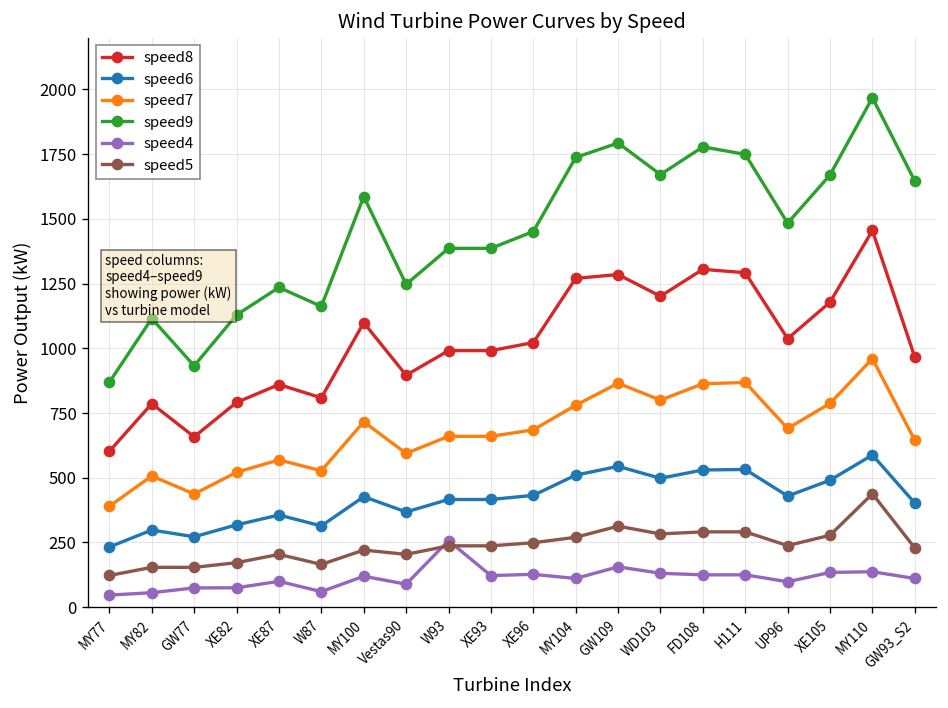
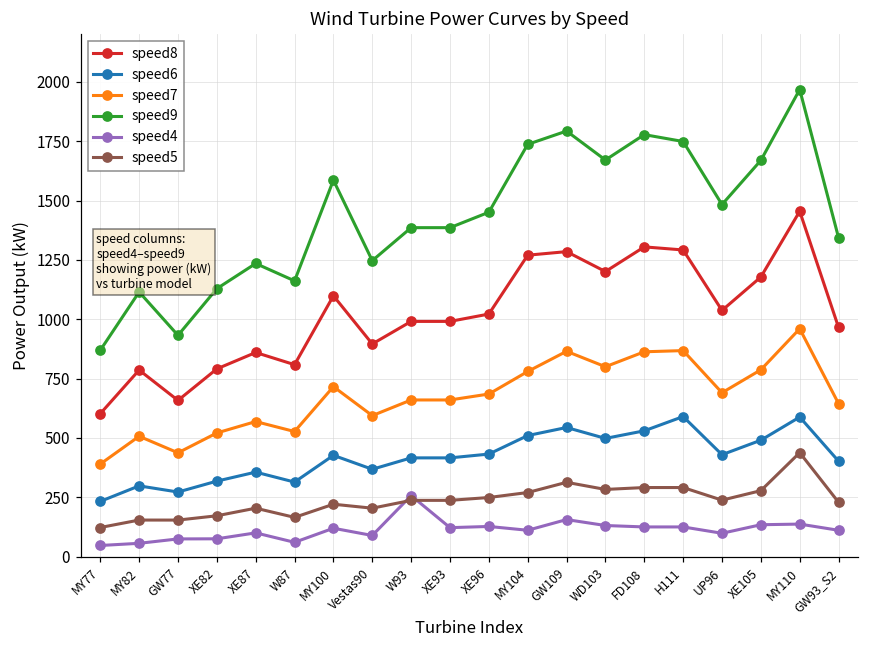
  {
    "speed8": {
      "MY77": 600,
      "MY82": 790,
      "GW77": 660,
      "XE82": 790,
      "XE87": 860,
      "W87": 810,
      "MY100": 1100,
      "Vestas90": 900,
      "W93": 990,
      "XE93": 990,
      "XE96": 1020,
      "MY104": 1270,
      "GW109": 1290,
      "WD103": 1200,
      "FD108": 1310,
      "H111": 1290,
      "UP96": 1040,
      "XE105": 1180,
      "MY110": 1460,
      "GW93_S2": 970
    },
    "speed6": {
      "MY77": 230,
      "MY82": 300,
      "GW77": 270,
      "XE82": 320,
      "XE87": 360,
      "W87": 310,
      "MY100": 430,
      "Vestas90": 370,
      "W93": 420,
      "XE93": 420,
      "XE96": 430,
      "MY104": 510,
      "GW109": 540,
      "WD103": 500,
      "FD108": 530,
-     "H111": 530,
+     "H111": 590,
      "UP96": 430,
      "XE105": 490,
      "MY110": 590,
      "GW93_S2": 400
    },
    "speed7": {
      "MY77": 390,
      "MY82": 510,
      "GW77": 440,
      "XE82": 520,
      "XE87": 570,
      "W87": 530,
      "MY100": 720,
      "Vestas90": 590,
      "W93": 660,
      "XE93": 660,
      "XE96": 690,
      "MY104": 780,
      "GW109": 870,
      "WD103": 800,
      "FD108": 860,
      "H111": 870,
      "UP96": 690,
      "XE105": 790,
      "MY110": 960,
      "GW93_S2": 640
    },
    "speed9": {
      "MY77": 870,
      "MY82": 1120,
      "GW77": 930,
      "XE82": 1130,
      "XE87": 1240,
      "W87": 1160,
      "MY100": 1590,
      "Vestas90": 1250,
      "W93": 1390,
      "XE93": 1390,
      "XE96": 1450,
      "MY104": 1740,
      "GW109": 1790,
      "WD103": 1670,
      "FD108": 1780,
      "H111": 1750,
      "UP96": 1480,
      "XE105": 1670,
      "MY110": 1970,
-     "GW93_S2": 1650
+     "GW93_S2": 1340
    },
    "speed4": {
      "MY77": 50,
      "MY82": 60,
      "GW77": 70,
      "XE82": 80,
      "XE87": 100,
      "W87": 60,
      "MY100": 120,
      "Vestas90": 90,
      "W93": 260,
      "XE93": 120,
      "XE96": 130,
      "MY104": 110,
      "GW109": 160,
      "WD103": 130,
      "FD108": 130,
      "H111": 130,
      "UP96": 100,
      "XE105": 130,
      "MY110": 140,
      "GW93_S2": 110
    },
    "speed5": {
      "MY77": 120,
      "MY82": 150,
      "GW77": 150,
      "XE82": 170,
      "XE87": 200,
      "W87": 170,
      "MY100": 220,
      "Vestas90": 200,
      "W93": 240,
      "XE93": 240,
      "XE96": 250,
      "MY104": 270,
      "GW109": 310,
      "WD103": 280,
      "FD108": 290,
      "H111": 290,
      "UP96": 240,
      "XE105": 280,
      "MY110": 440,
      "GW93_S2": 230
    }
  }
